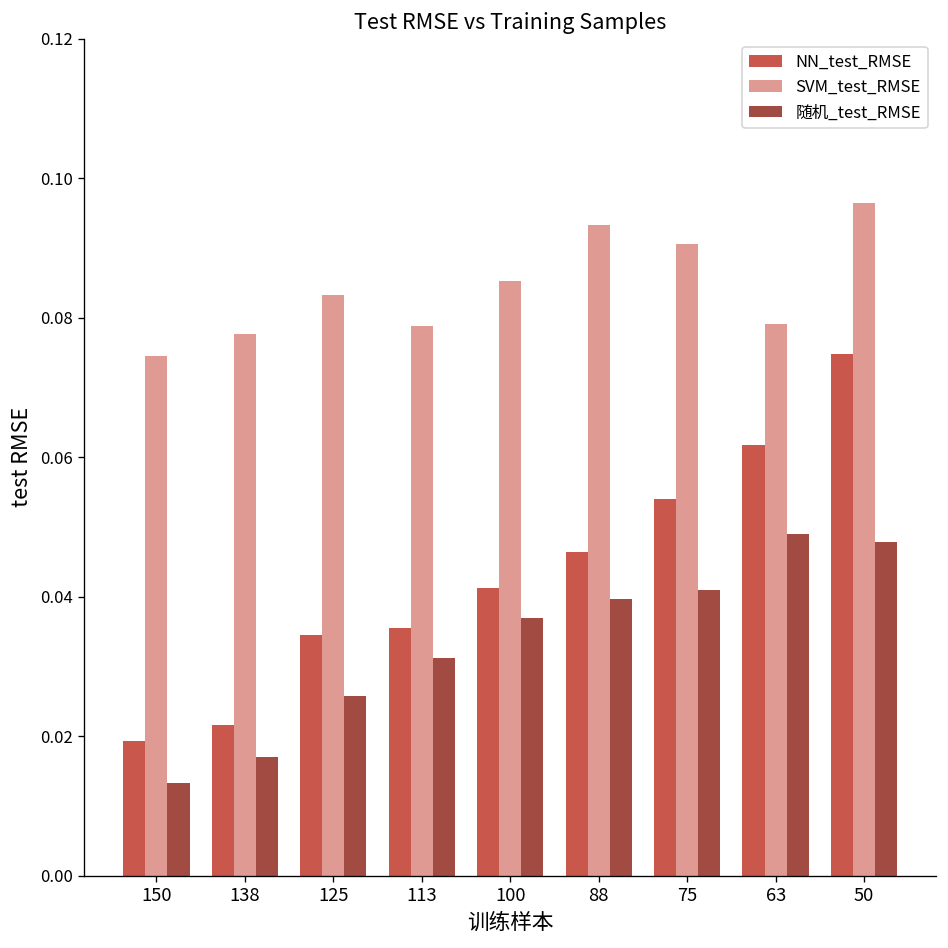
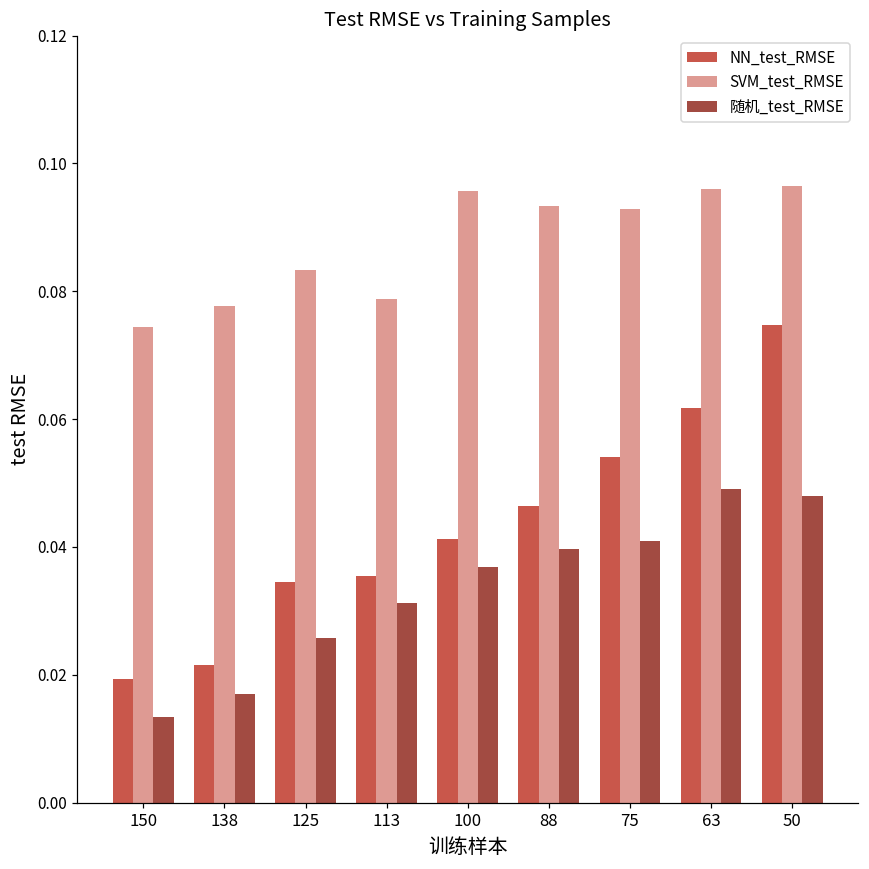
  {
    "SVM_test_RMSE": {
      "150": 0.074,
      "138": 0.078,
      "125": 0.083,
      "113": 0.079,
-     "100": 0.085,
+     "100": 0.096,
      "88": 0.093,
-     "75": 0.091,
-     "63": 0.079,
+     "75": 0.093,
+     "63": 0.096,
      "50": 0.096
    }
  }
